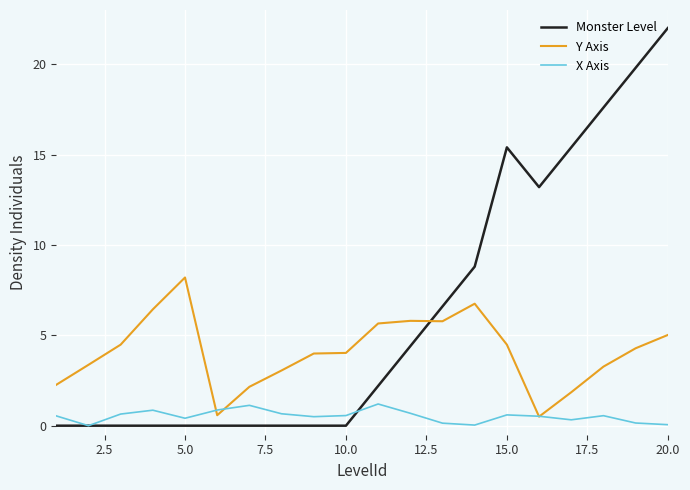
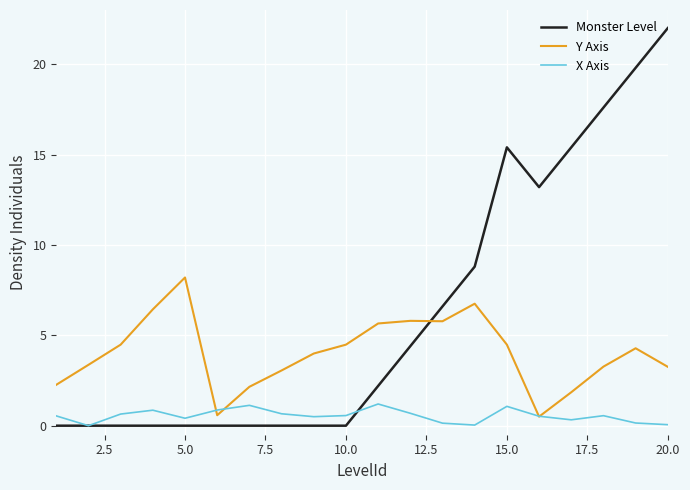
  {
    "Monster Level": {
      "5.0": 0.0,
      "10.0": 0.0,
      "15.0": 15.4,
      "20.0": 22.0
    },
    "Y Axis": {
      "5.0": 8.2,
-     "10.0": 4.0,
+     "10.0": 4.5,
      "15.0": 4.5,
-     "20.0": 5.0
+     "20.0": 3.3
    },
    "X Axis": {
      "5.0": 0.4,
      "10.0": 0.6,
-     "15.0": 0.6,
+     "15.0": 1.1,
      "20.0": 0.1
    }
  }
